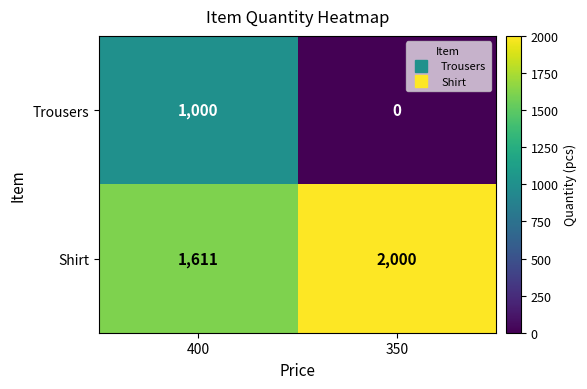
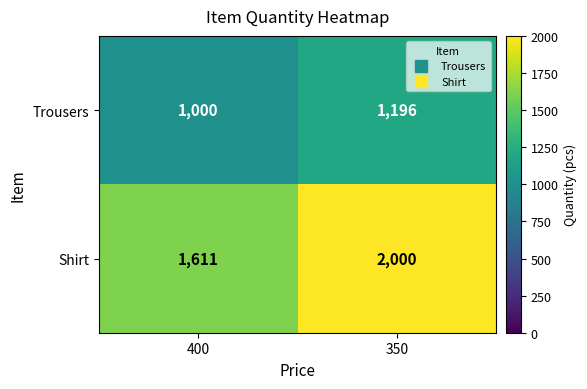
  {
    "Trousers": {
      "400": "1,000",
-     "350": "0"
+     "350": "1,196"
    },
    "Shirt": {
      "400": "1,611",
      "350": "2,000"
    }
  }
